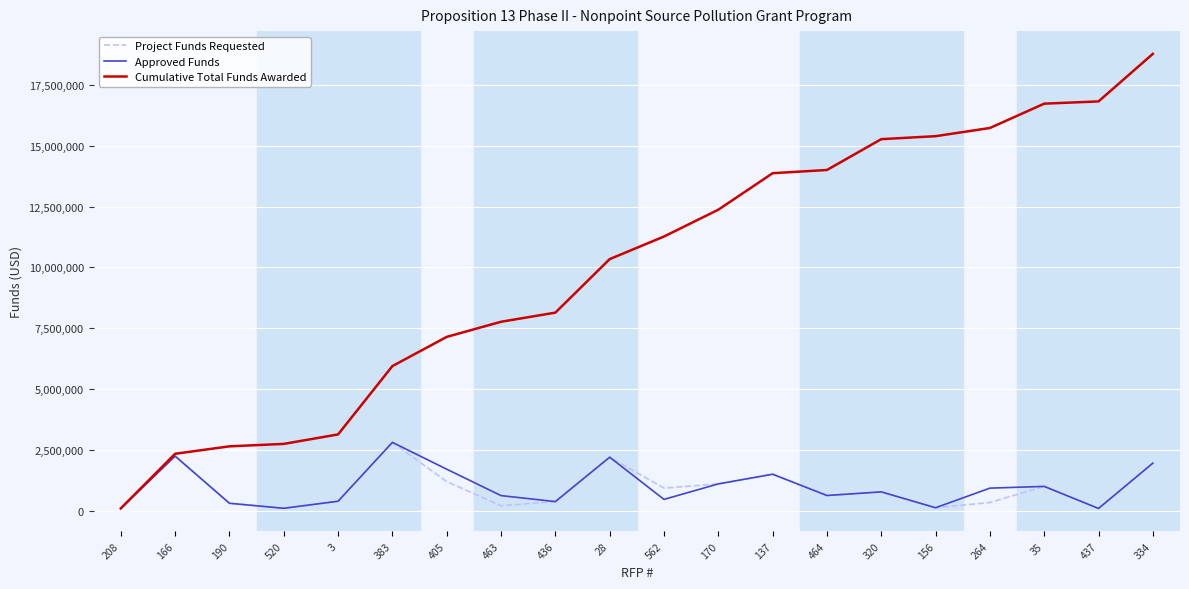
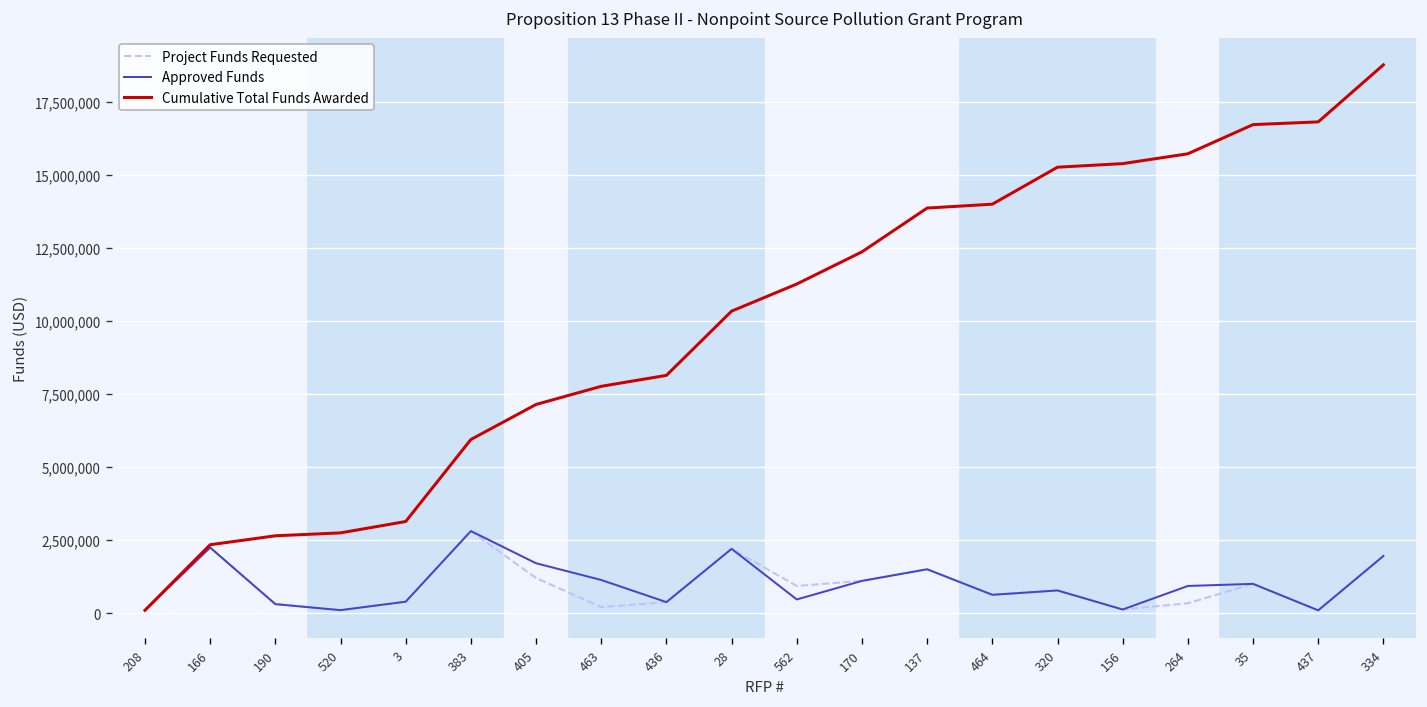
  {
    "Project Funds Requested": {
      "405": "1,200,000",
      "463": "200,000",
      "562": "900,000",
      "264": "300,000"
    },
    "Approved Funds": {
      "405": "1,700,000",
-     "463": "600,000",
+     "463": "1,100,000",
      "562": "500,000",
      "264": "900,000"
    },
    "Cumulative Total Funds Awarded": {
      "190": "2,600,000",
      "520": "2,700,000",
      "3": "3,100,000",
      "383": "5,900,000",
      "405": "7,100,000",
      "463": "7,800,000",
      "436": "8,100,000",
      "28": "10,300,000",
      "562": "11,300,000",
      "170": "12,400,000",
      "137": "13,900,000",
      "464": "14,000,000",
      "320": "15,300,000",
      "156": "15,400,000",
      "264": "15,700,000",
      "35": "16,700,000",
      "437": "16,800,000",
      "334": "18,800,000"
    }
  }
